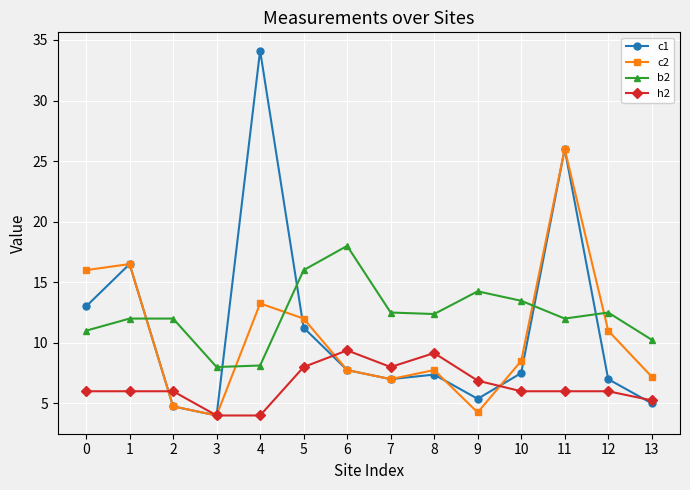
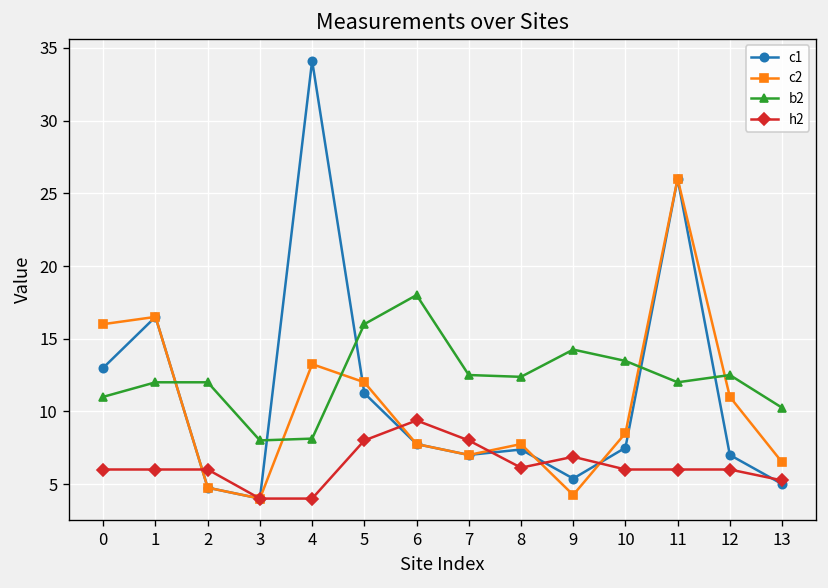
  {
    "c1": {
      "0": 13.0,
      "4": 34.1,
      "5": 11.3,
      "8": 7.4,
      "9": 5.4,
      "10": 7.5,
      "12": 7.0,
      "13": 5.0
    },
    "c2": {
      "0": 16.0,
      "4": 13.3,
      "5": 12.0,
      "8": 7.8,
      "9": 4.3,
      "10": 8.5,
      "12": 11.0,
-     "13": 7.2
+     "13": 6.5
    },
    "b2": {
      "0": 11.0,
      "1": 12.0,
      "2": 12.0,
      "3": 8.0,
      "4": 8.1,
      "5": 16.0,
      "6": 18.0,
      "7": 12.5,
      "8": 12.4,
      "9": 14.3,
      "10": 13.5,
      "11": 12.0,
      "12": 12.5,
      "13": 10.3
    },
    "h2": {
      "0": 6.0,
      "1": 6.0,
      "2": 6.0,
      "4": 4.0,
      "5": 8.0,
      "6": 9.4,
      "7": 8.0,
-     "8": 9.2,
+     "8": 6.1,
      "9": 6.9,
      "10": 6.0,
      "11": 6.0,
      "12": 6.0,
      "13": 5.3
    }
  }
